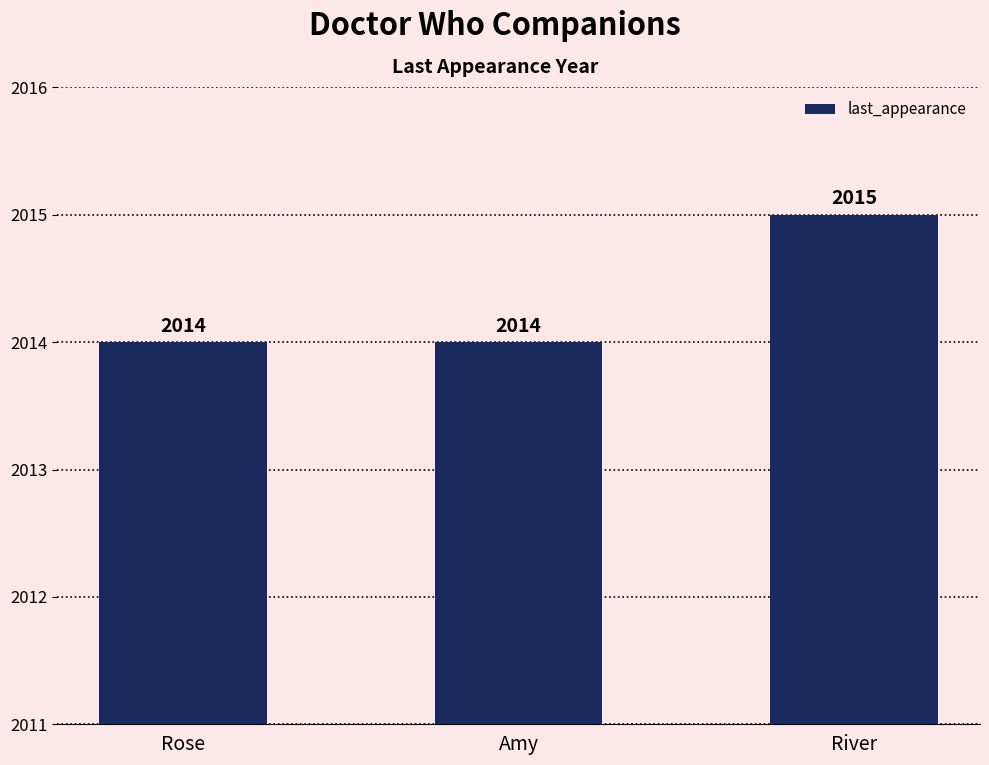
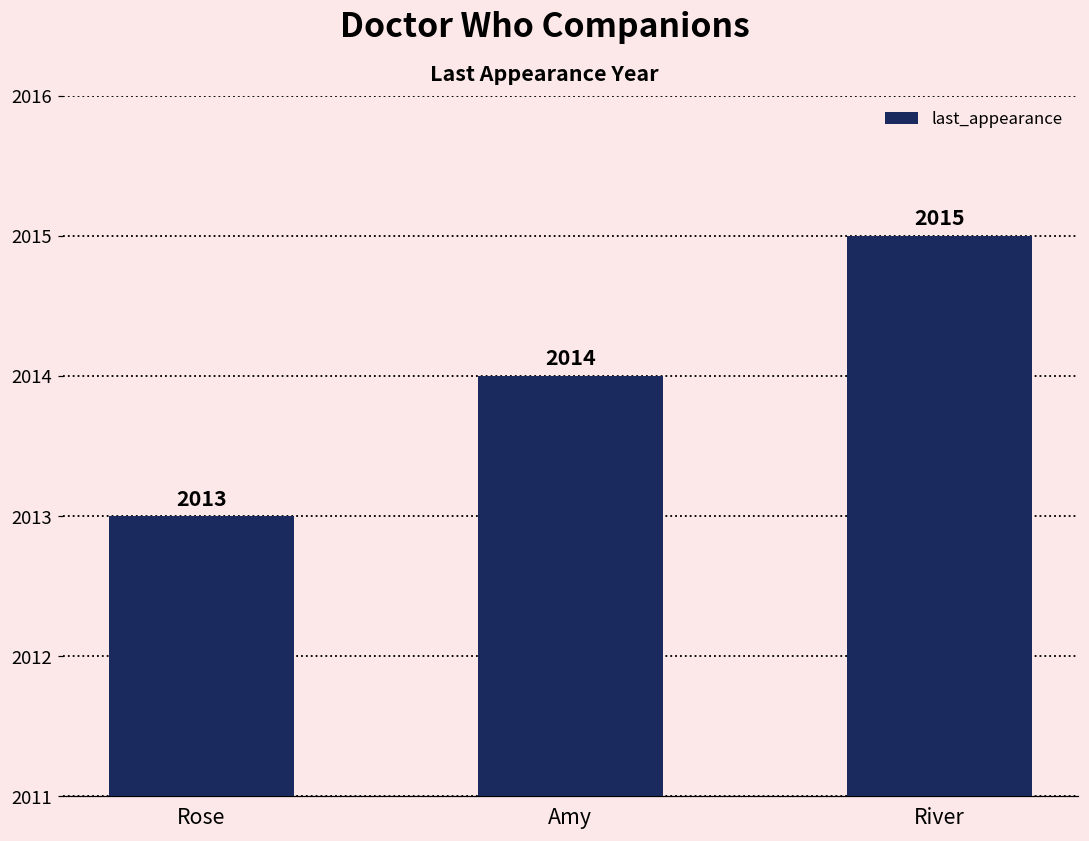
  {
-   "Rose": 2014,
+   "Rose": 2013,
    "Amy": 2014,
    "River": 2015
  }
